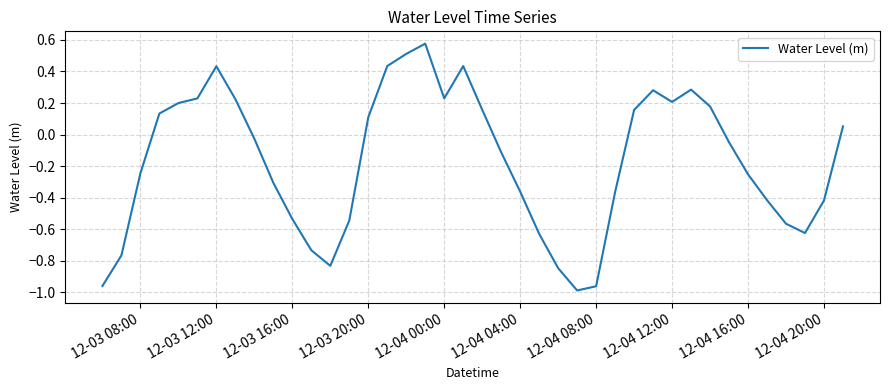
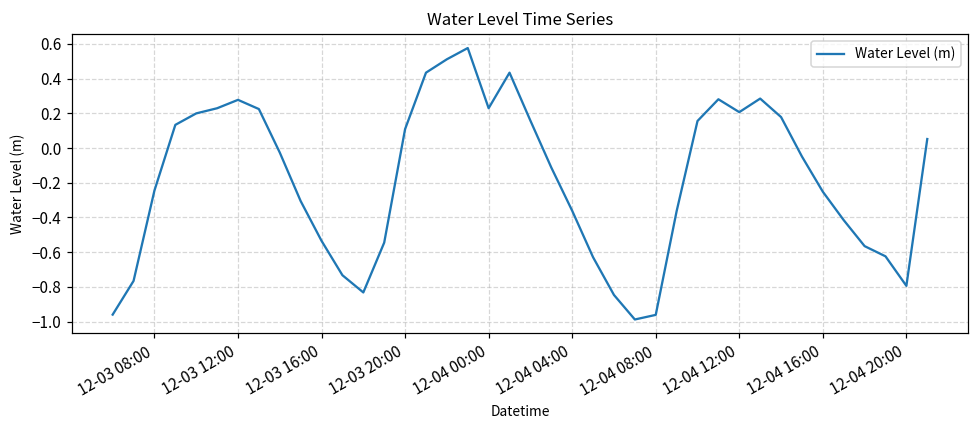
  {
    "12-03 08:00": -0.24,
-   "12-03 12:00": 0.43,
+   "12-03 12:00": 0.28,
    "12-03 16:00": -0.53,
    "12-03 20:00": 0.11,
    "12-04 00:00": 0.23,
    "12-04 04:00": -0.36,
    "12-04 08:00": -0.96,
    "12-04 12:00": 0.21,
    "12-04 16:00": -0.25,
-   "12-04 20:00": -0.42
+   "12-04 20:00": -0.79
  }
